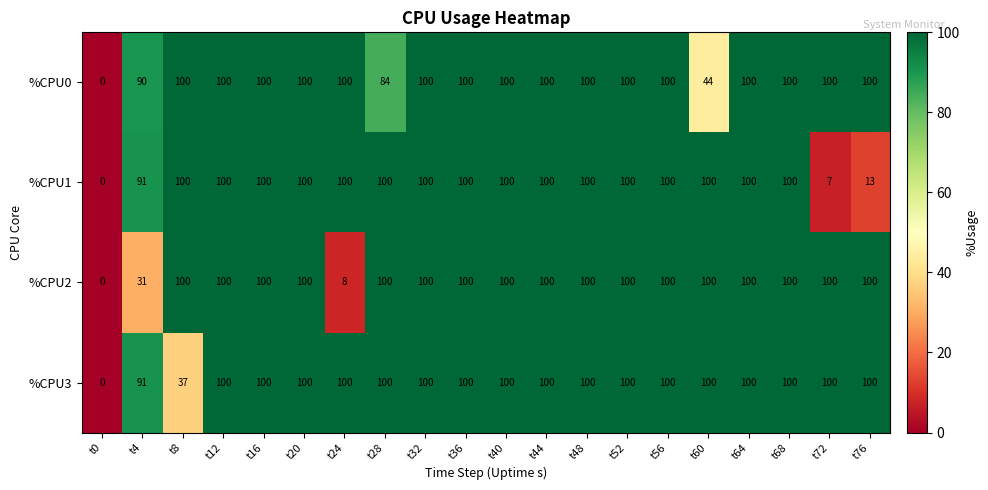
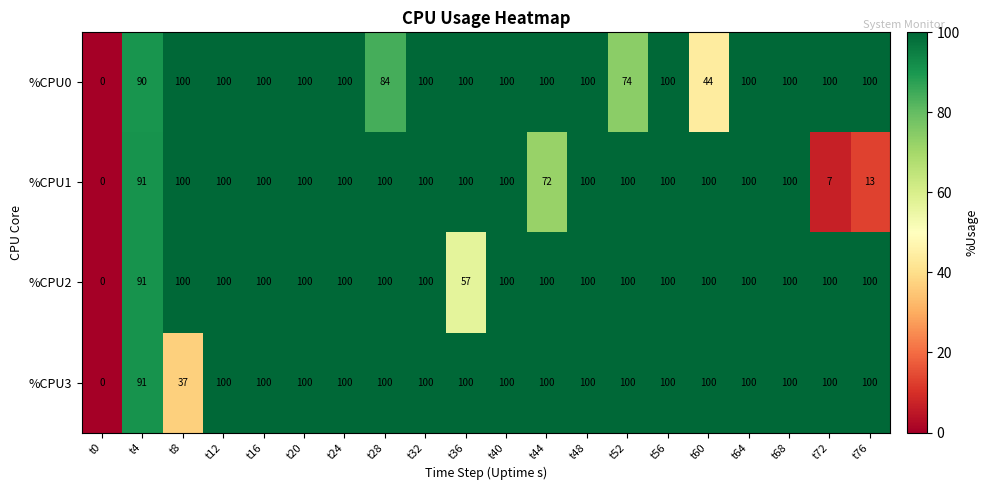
  {
    "%CPU0": {
      "t0": 0,
      "t4": 90,
      "t8": 100,
      "t12": 100,
      "t16": 100,
      "t20": 100,
      "t24": 100,
      "t28": 84,
      "t32": 100,
      "t36": 100,
      "t40": 100,
      "t44": 100,
      "t48": 100,
-     "t52": 100,
+     "t52": 74,
      "t56": 100,
      "t60": 44,
      "t64": 100,
      "t68": 100,
      "t72": 100,
      "t76": 100
    },
    "%CPU1": {
      "t0": 0,
      "t4": 91,
      "t8": 100,
      "t12": 100,
      "t16": 100,
      "t20": 100,
      "t24": 100,
      "t28": 100,
      "t32": 100,
      "t36": 100,
      "t40": 100,
-     "t44": 100,
+     "t44": 72,
      "t48": 100,
      "t52": 100,
      "t56": 100,
      "t60": 100,
      "t64": 100,
      "t68": 100,
      "t72": 7,
      "t76": 13
    },
    "%CPU2": {
      "t0": 0,
-     "t4": 31,
+     "t4": 91,
      "t8": 100,
      "t12": 100,
      "t16": 100,
      "t20": 100,
-     "t24": 8,
+     "t24": 100,
      "t28": 100,
      "t32": 100,
-     "t36": 100,
+     "t36": 57,
      "t40": 100,
      "t44": 100,
      "t48": 100,
      "t52": 100,
      "t56": 100,
      "t60": 100,
      "t64": 100,
      "t68": 100,
      "t72": 100,
      "t76": 100
    },
    "%CPU3": {
      "t0": 0,
      "t4": 91,
      "t8": 37,
      "t12": 100,
      "t16": 100,
      "t20": 100,
      "t24": 100,
      "t28": 100,
      "t32": 100,
      "t36": 100,
      "t40": 100,
      "t44": 100,
      "t48": 100,
      "t52": 100,
      "t56": 100,
      "t60": 100,
      "t64": 100,
      "t68": 100,
      "t72": 100,
      "t76": 100
    }
  }
